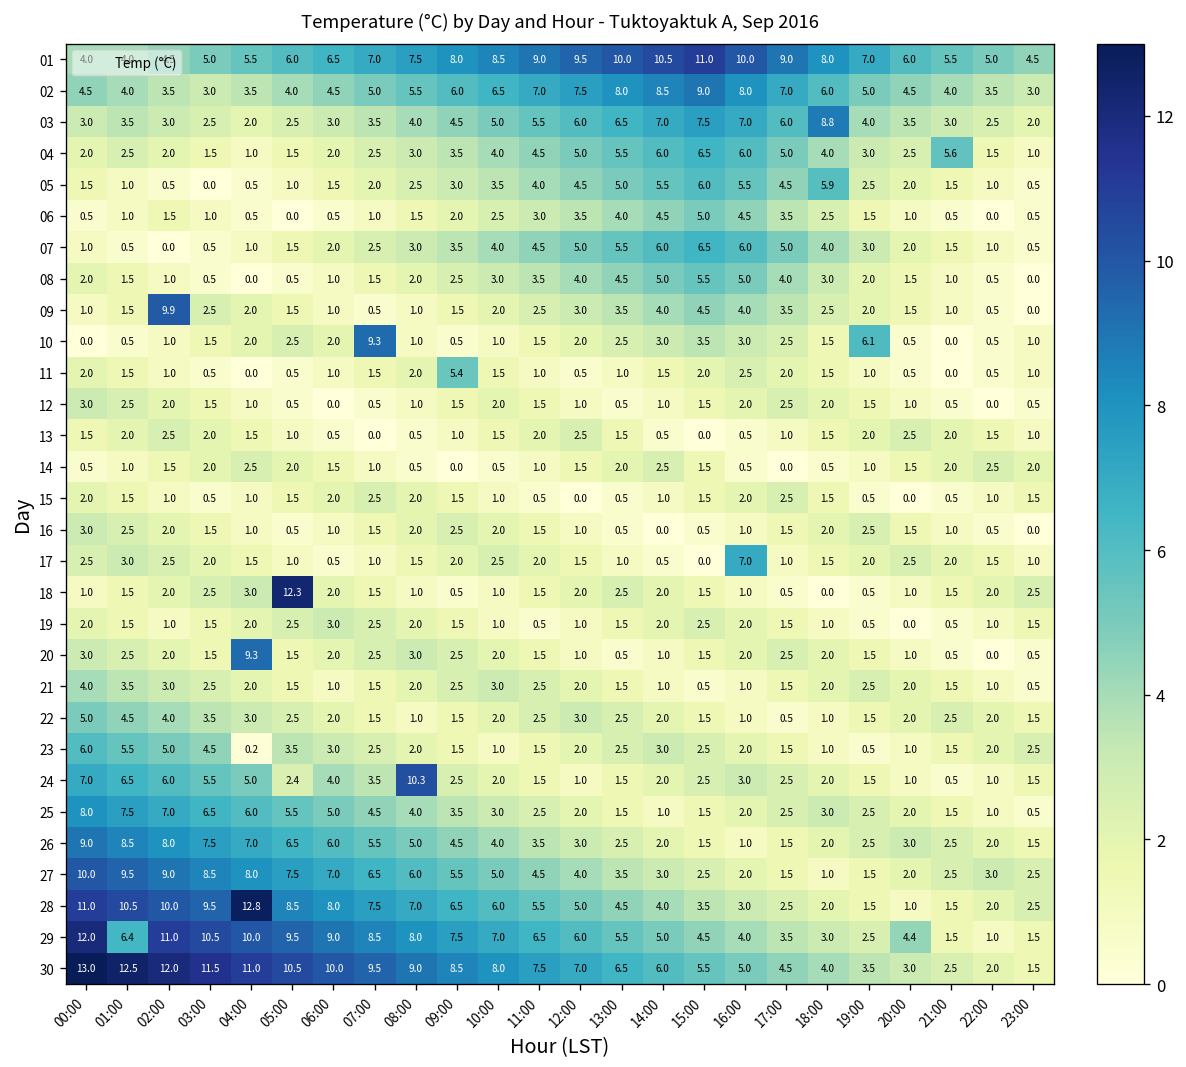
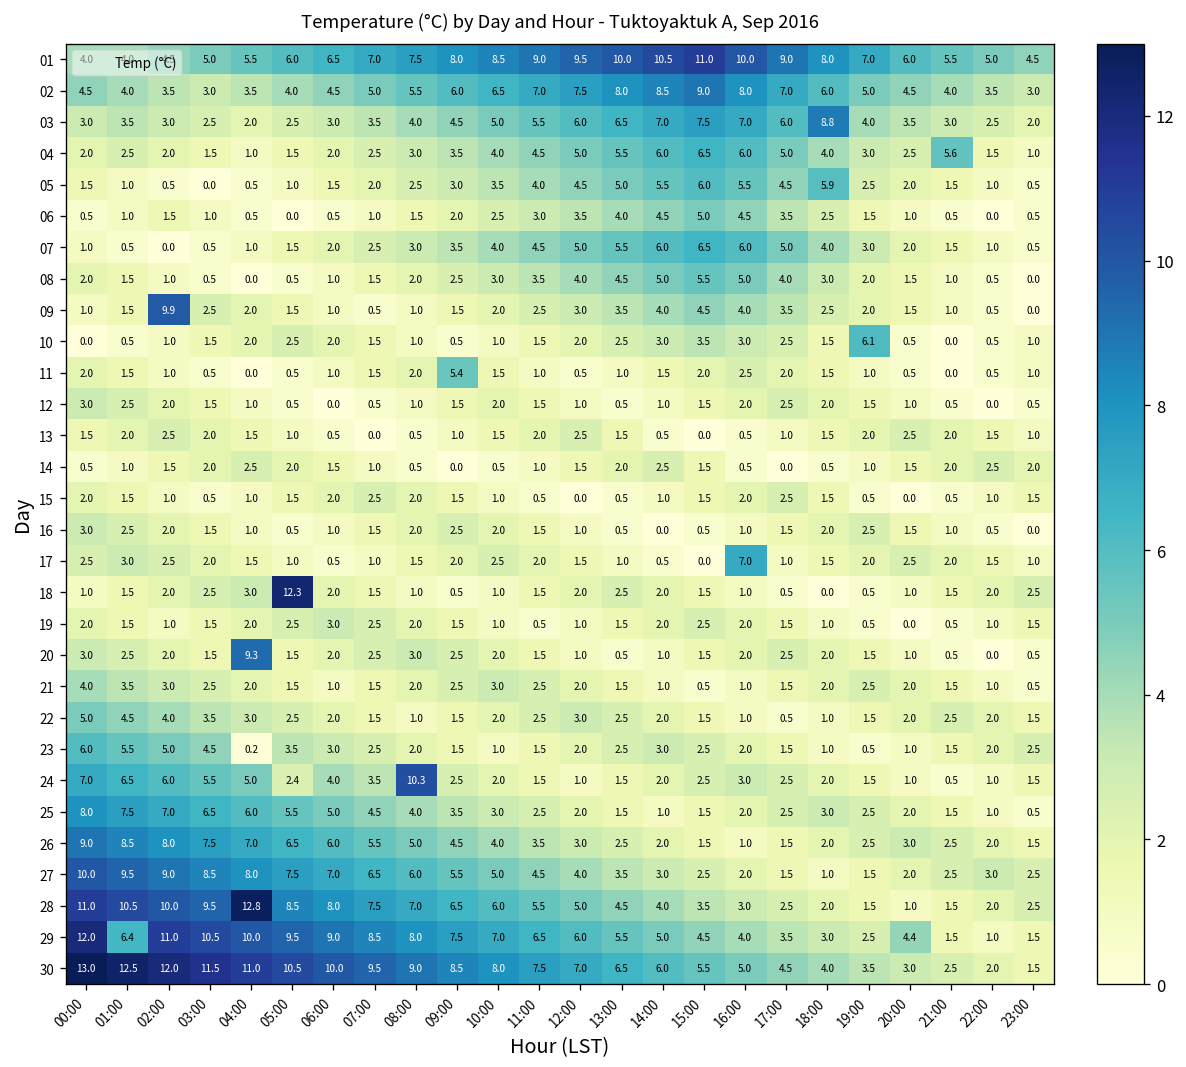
  {
    "10": {
      "00:00": 0.0,
      "01:00": 0.5,
      "02:00": 1.0,
      "03:00": 1.5,
      "04:00": 2.0,
      "05:00": 2.5,
      "06:00": 2.0,
-     "07:00": 9.3,
+     "07:00": 1.5,
      "08:00": 1.0,
      "09:00": 0.5,
      "10:00": 1.0,
      "11:00": 1.5,
      "12:00": 2.0,
      "13:00": 2.5,
      "14:00": 3.0,
      "15:00": 3.5,
      "16:00": 3.0,
      "17:00": 2.5,
      "18:00": 1.5,
      "19:00": 6.1,
      "20:00": 0.5,
      "21:00": 0.0,
      "22:00": 0.5,
      "23:00": 1.0
    }
  }
